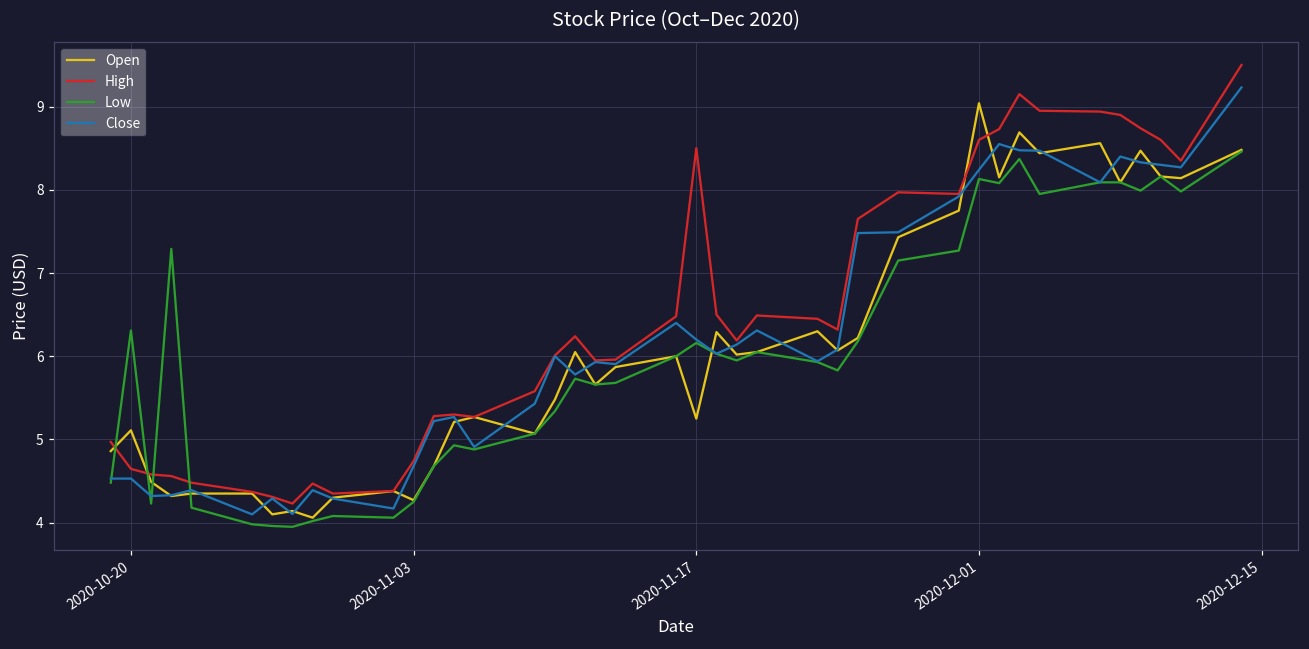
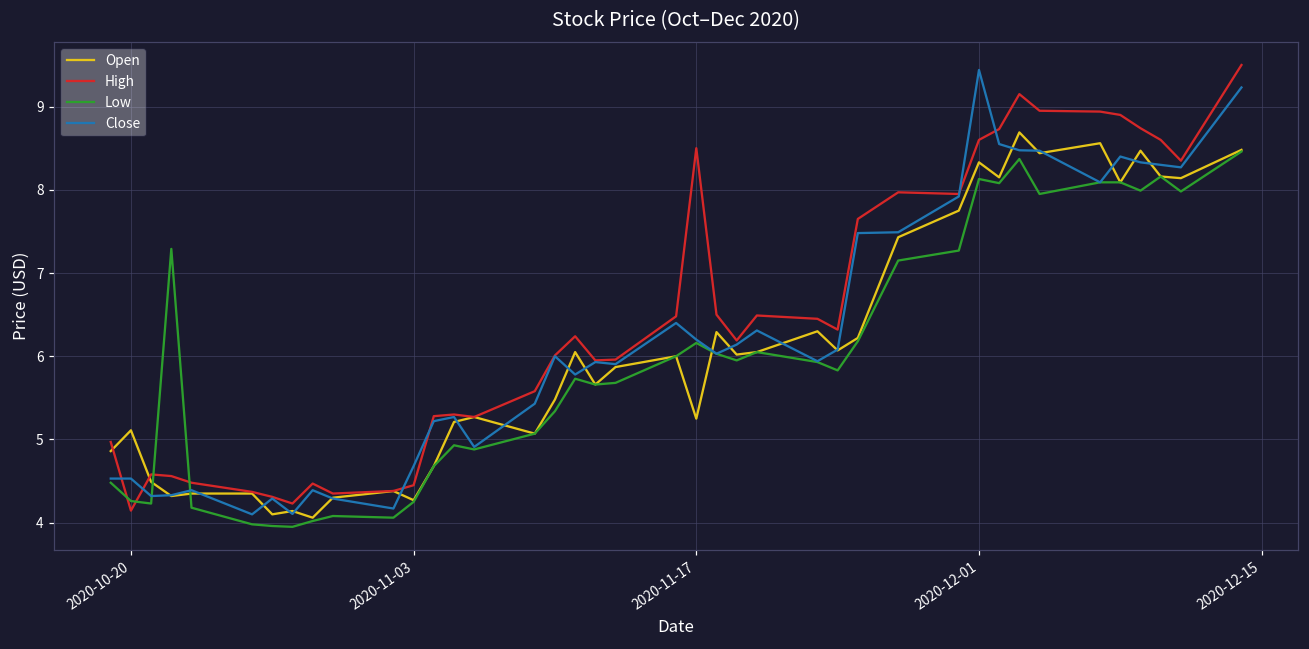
  {
    "Open": {
      "2020-10-20": 5.1,
      "2020-11-17": 5.3,
-     "2020-12-01": 9.0
+     "2020-12-01": 8.3
    },
    "High": {
-     "2020-10-20": 4.6,
-     "2020-11-03": 4.7,
+     "2020-10-20": 4.1,
+     "2020-11-03": 4.5,
      "2020-11-17": 8.5,
      "2020-12-01": 8.6
    },
    "Low": {
-     "2020-10-20": 6.3,
+     "2020-10-20": 4.3,
      "2020-11-17": 6.2,
      "2020-12-01": 8.1
    },
    "Close": {
      "2020-10-20": 4.5,
      "2020-11-03": 4.7,
      "2020-11-17": 6.2,
-     "2020-12-01": 8.2
+     "2020-12-01": 9.4
    }
  }
